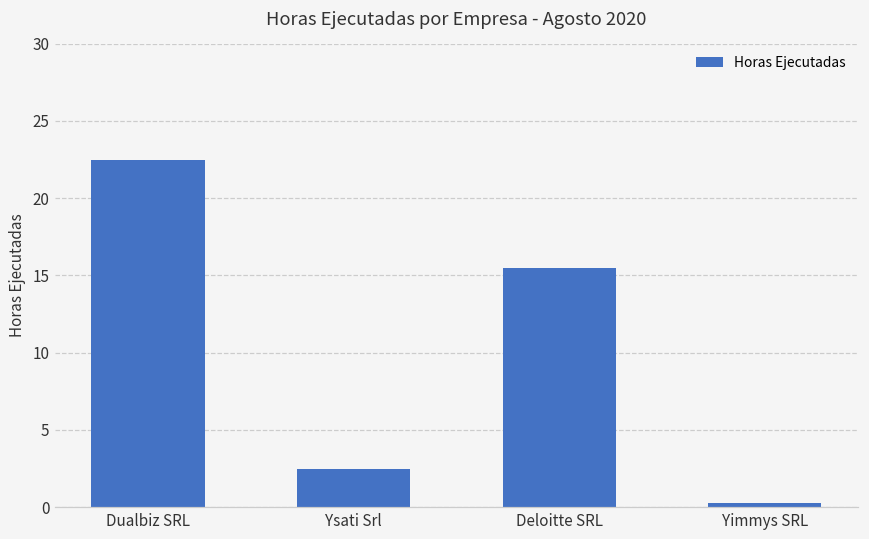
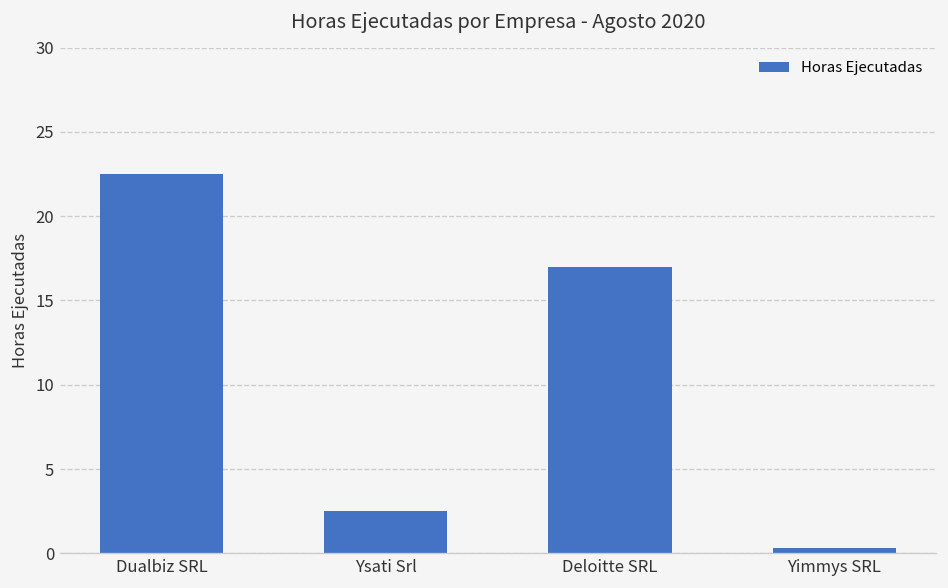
  {
    "Dualbiz SRL": 22.5,
    "Ysati Srl": 2.5,
-   "Deloitte SRL": 15.5,
+   "Deloitte SRL": 17.0,
    "Yimmys SRL": 0.3
  }
